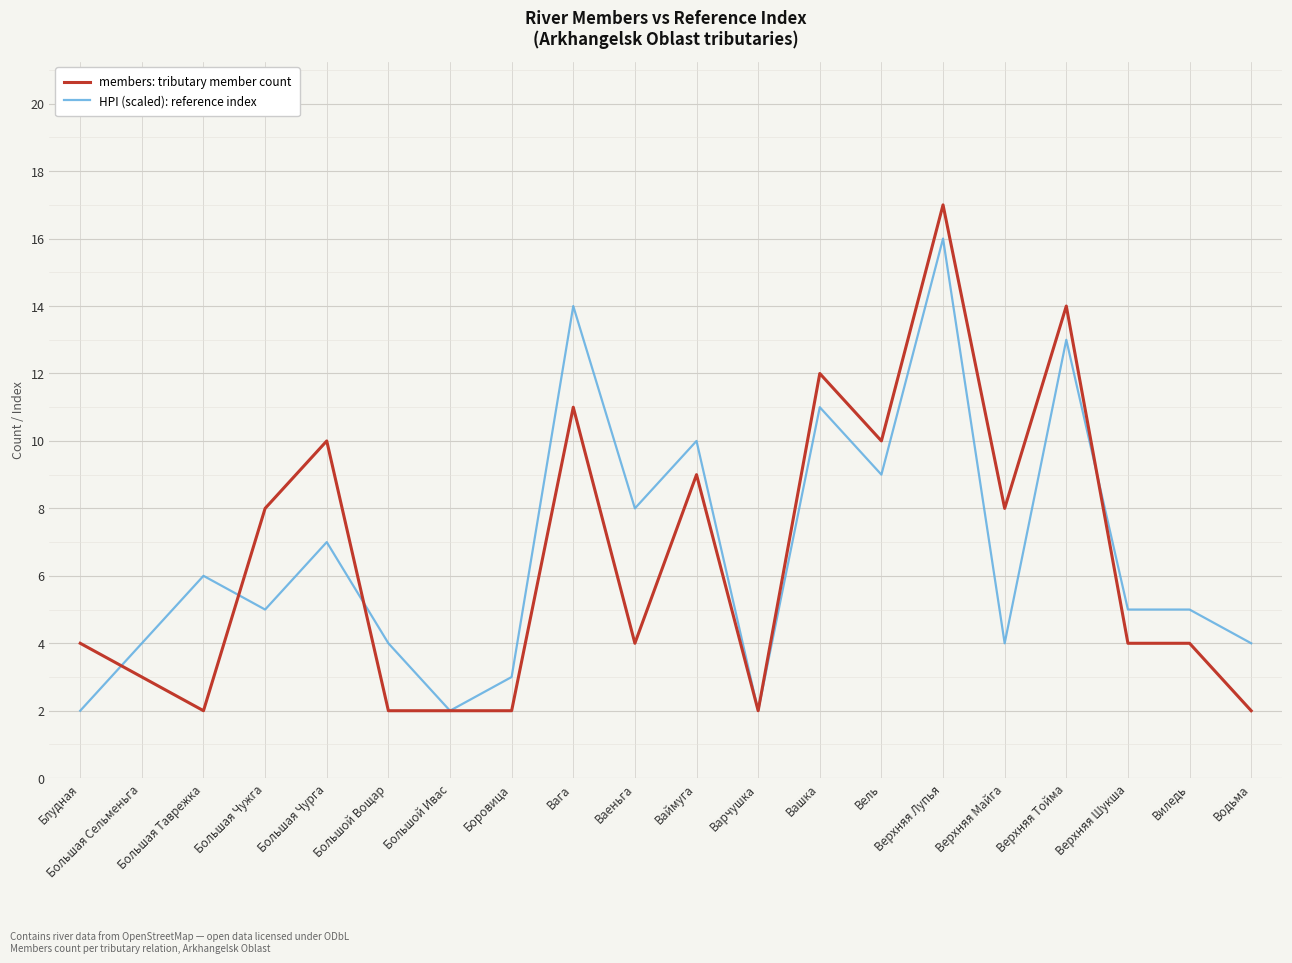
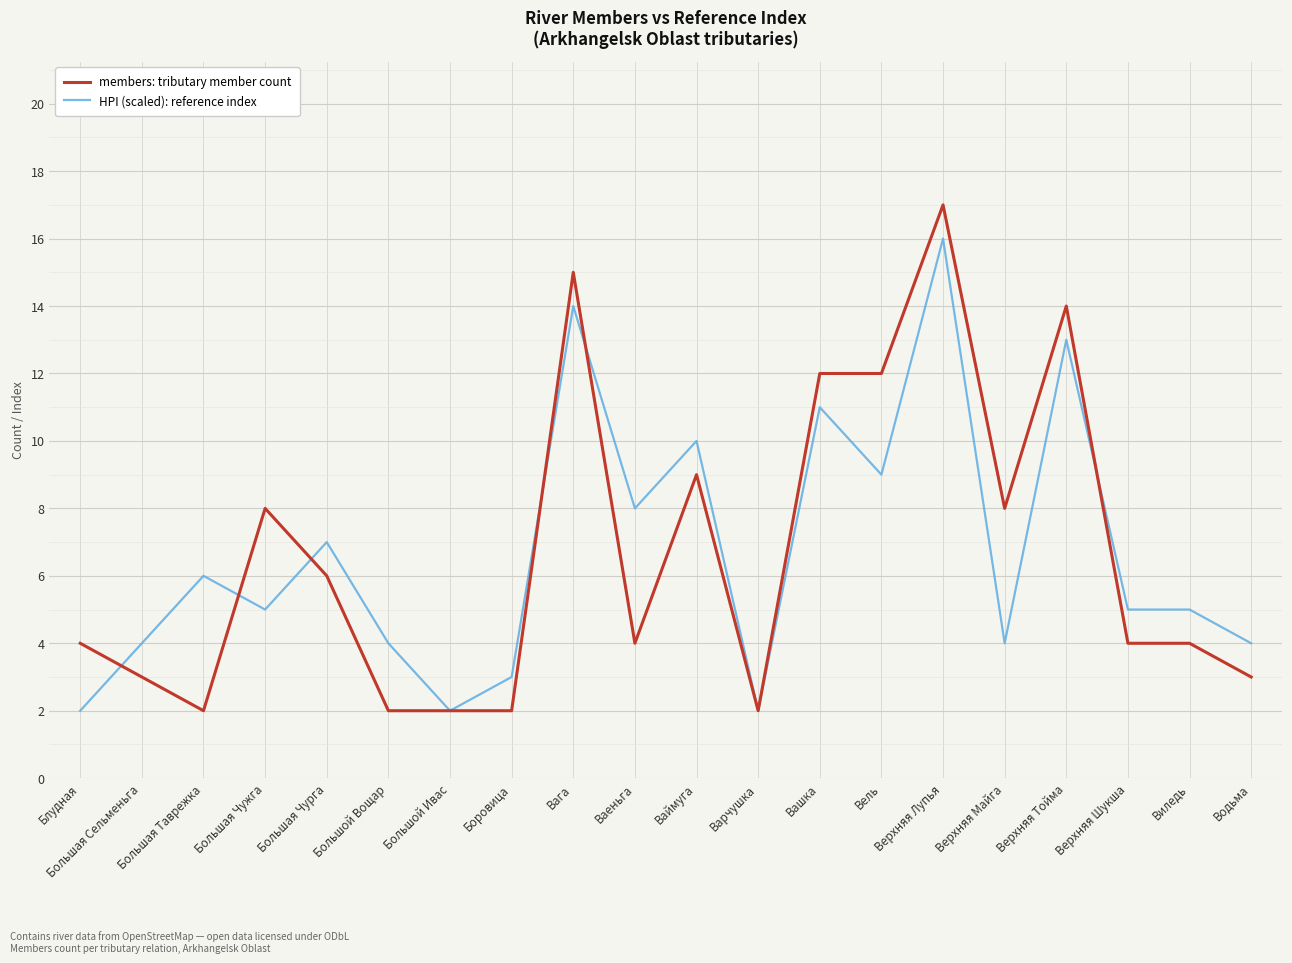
  {
    "members: tributary member count": {
      "Блудная": 4,
      "Большая Сельменьга": 3,
      "Большая Таврежка": 2,
      "Большая Чужга": 8,
-     "Большая Чурга": 10,
+     "Большая Чурга": 6,
      "Большой Вощар": 2,
      "Боровица": 2,
-     "Вага": 11,
+     "Вага": 15,
      "Ваеньга": 4,
      "Ваймуга": 9,
      "Вашка": 12,
-     "Вель": 10,
+     "Вель": 12,
      "Верхняя Лупья": 17,
      "Верхняя Майга": 8,
      "Верхняя Тойма": 14,
      "Верхняя Шукша": 4,
      "Виледь": 4,
-     "Водьма": 2
+     "Водьма": 3
    },
    "HPI (scaled): reference index": {
      "Блудная": 2,
      "Большая Сельменьга": 4,
      "Большая Таврежка": 6,
      "Большая Чужга": 5,
      "Большая Чурга": 7,
      "Большой Вощар": 4,
      "Боровица": 3,
      "Вага": 14,
      "Ваеньга": 8,
      "Ваймуга": 10,
      "Вашка": 11,
      "Вель": 9,
      "Верхняя Лупья": 16,
      "Верхняя Майга": 4,
      "Верхняя Тойма": 13,
      "Верхняя Шукша": 5,
      "Виледь": 5,
      "Водьма": 4
    }
  }
